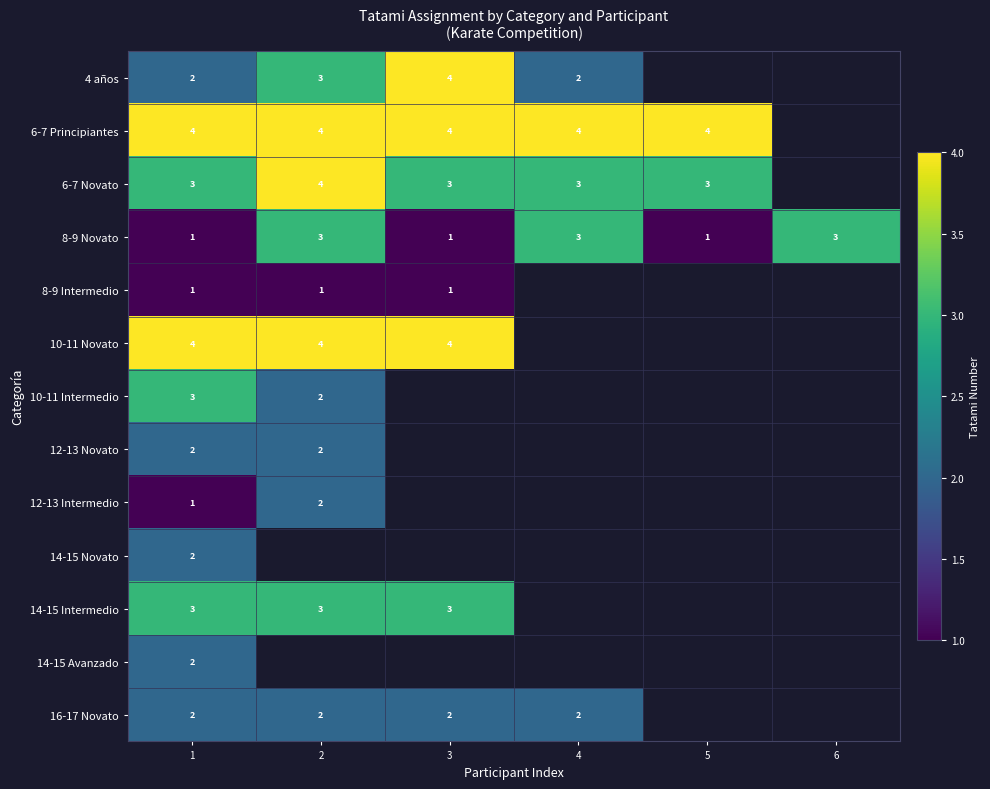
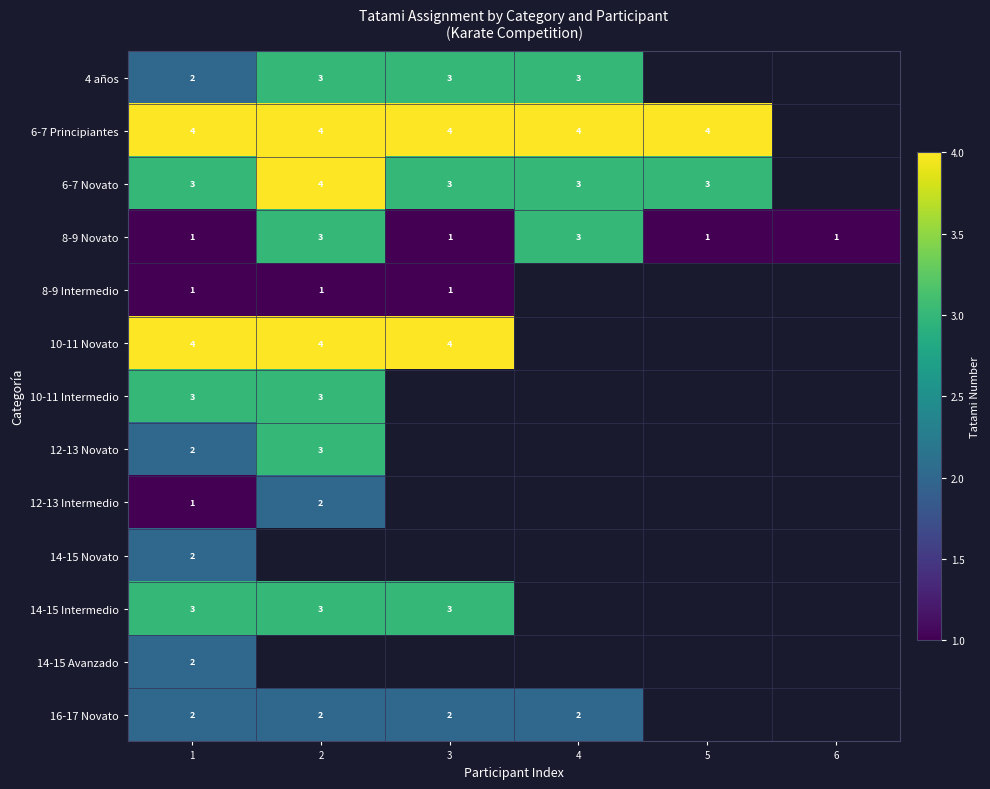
  {
    "4 años": {
      "1": 2,
      "2": 3,
-     "3": 4,
-     "4": 2
+     "3": 3,
+     "4": 3
    },
    "6-7 Principiantes": {
      "1": 4,
      "2": 4,
      "3": 4,
      "4": 4,
      "5": 4
    },
    "6-7 Novato": {
      "1": 3,
      "2": 4,
      "3": 3,
      "4": 3,
      "5": 3
    },
    "8-9 Novato": {
      "1": 1,
      "2": 3,
      "3": 1,
      "4": 3,
      "5": 1,
-     "6": 3
+     "6": 1
    },
    "8-9 Intermedio": {
      "1": 1,
      "2": 1,
      "3": 1
    },
    "10-11 Novato": {
      "1": 4,
      "2": 4,
      "3": 4
    },
    "10-11 Intermedio": {
      "1": 3,
-     "2": 2
+     "2": 3
    },
    "12-13 Novato": {
      "1": 2,
-     "2": 2
+     "2": 3
    },
    "12-13 Intermedio": {
      "1": 1,
      "2": 2
    },
    "14-15 Novato": {
      "1": 2
    },
    "14-15 Intermedio": {
      "1": 3,
      "2": 3,
      "3": 3
    },
    "14-15 Avanzado": {
      "1": 2
    },
    "16-17 Novato": {
      "1": 2,
      "2": 2,
      "3": 2,
      "4": 2
    }
  }
